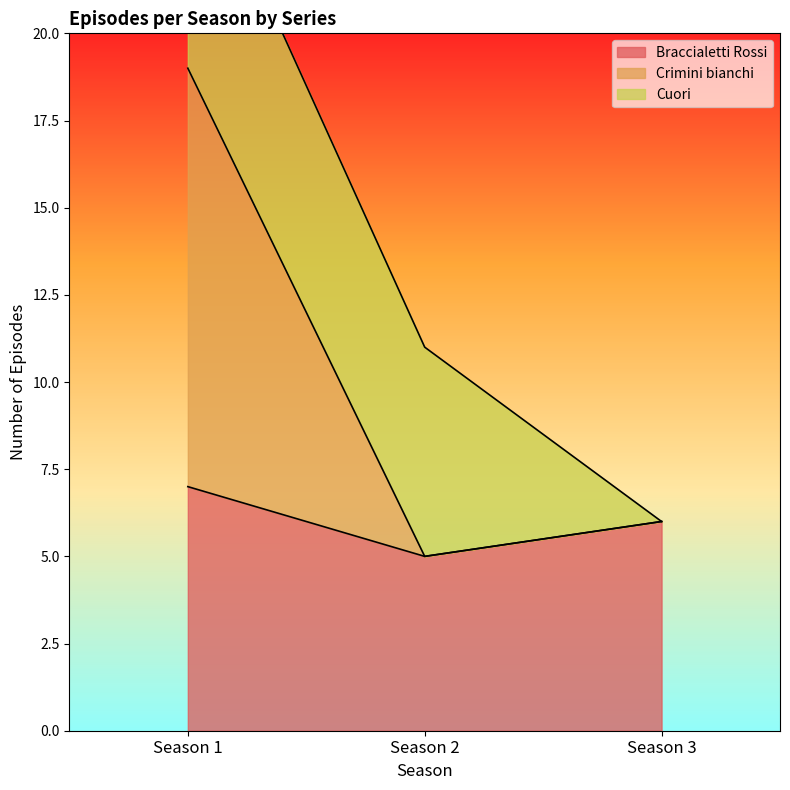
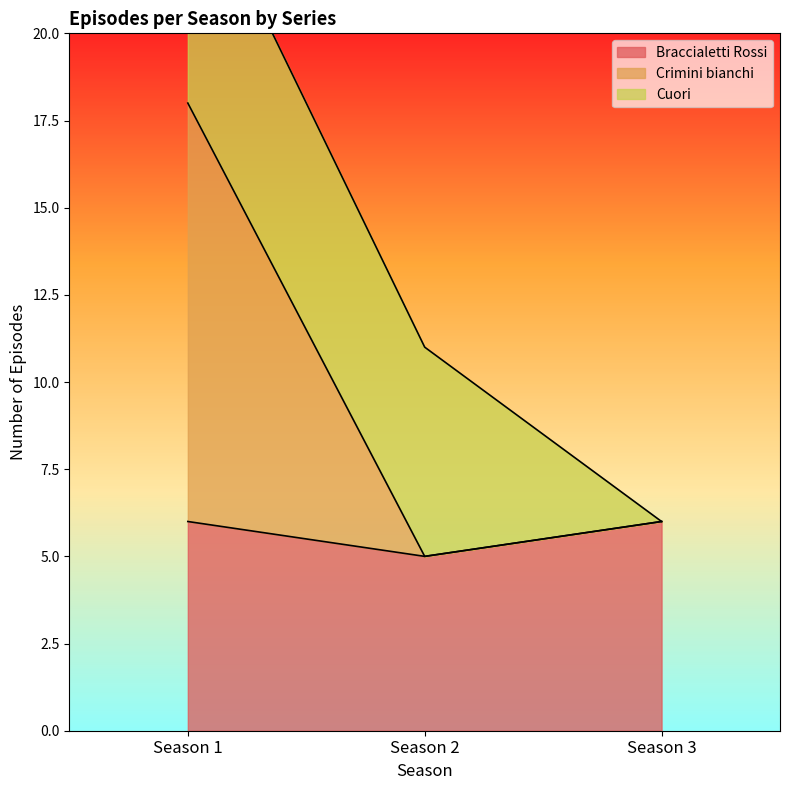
  {
    "Braccialetti Rossi": {
-     "Season 1": 7
+     "Season 1": 6
    }
  }
